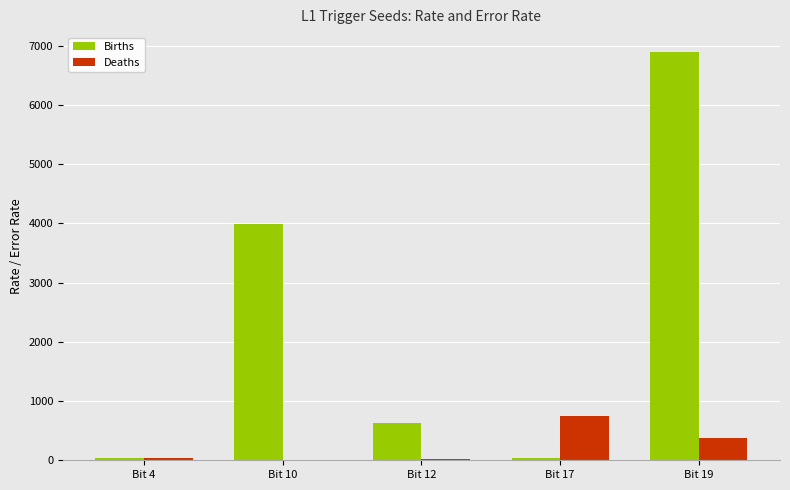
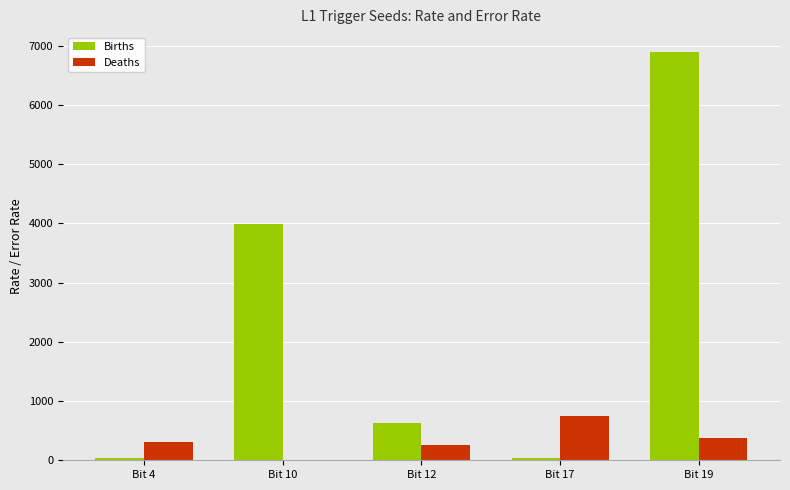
  {
    "Births": {
      "Bit 10": 4000,
      "Bit 12": 600,
      "Bit 19": 6900
    },
    "Deaths": {
-     "Bit 4": 0,
+     "Bit 4": 300,
      "Bit 10": 0,
-     "Bit 12": 0,
+     "Bit 12": 300,
      "Bit 17": 700,
      "Bit 19": 400
    }
  }
